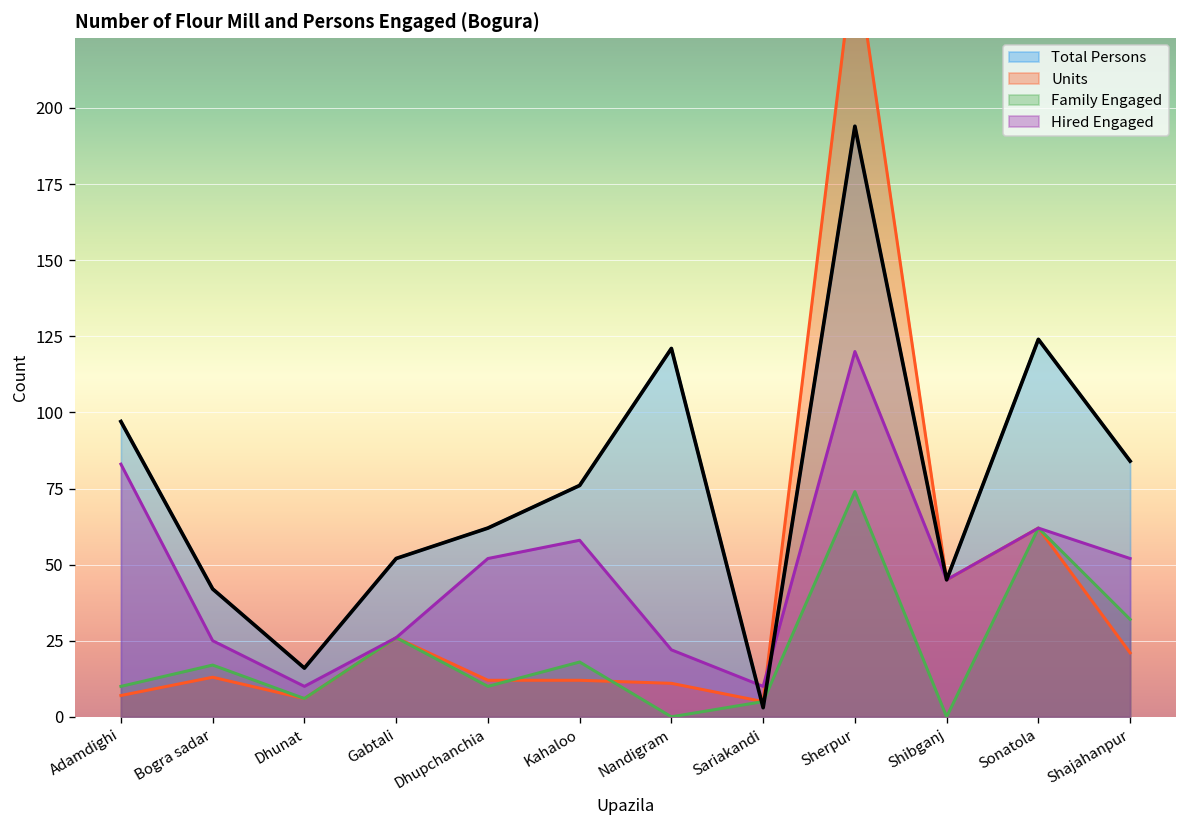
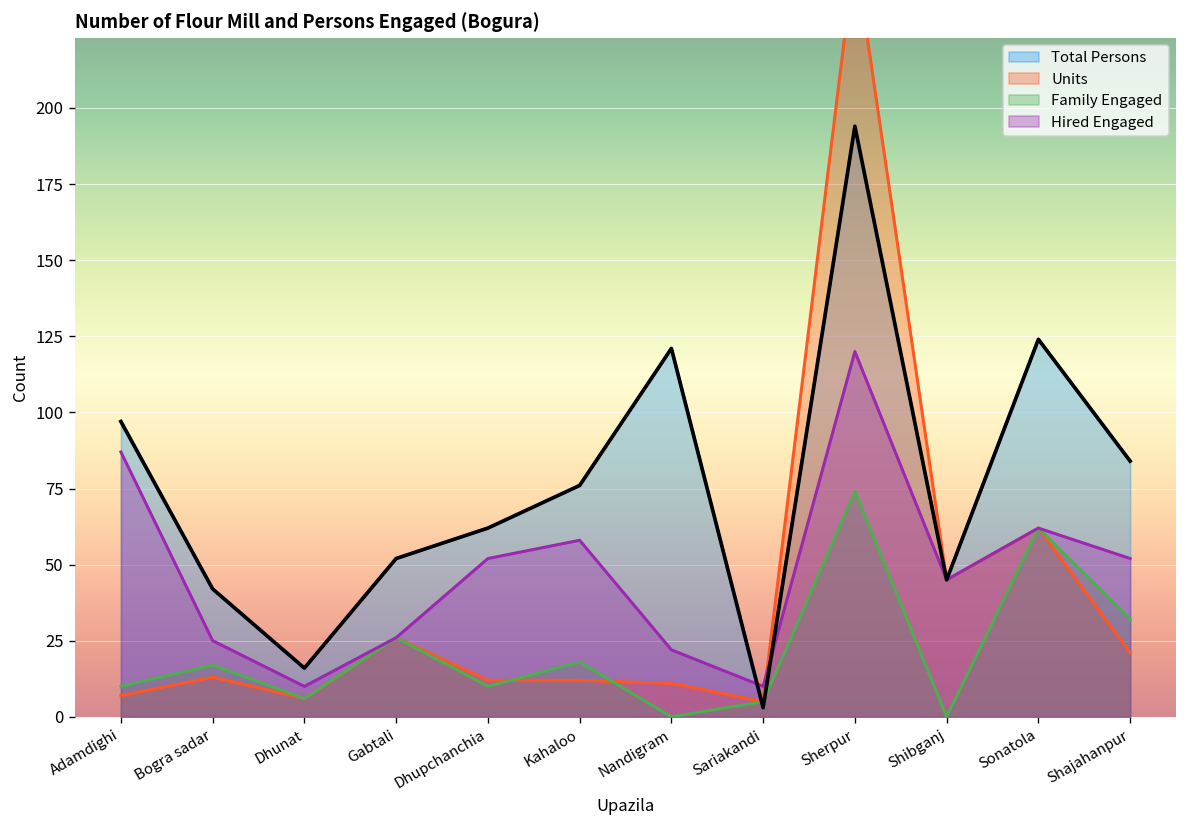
  {
    "Total Persons": {
      "Adamdighi": 97,
      "Bogra sadar": 42,
      "Dhunat": 16,
      "Gabtali": 52,
      "Dhupchanchia": 62,
      "Kahaloo": 76,
      "Nandigram": 121,
      "Sariakandi": 3,
      "Sherpur": 194,
      "Sonatola": 124,
      "Shajahanpur": 84
    },
    "Units": {
      "Adamdighi": 7,
      "Bogra sadar": 13,
      "Dhupchanchia": 12,
      "Kahaloo": 12,
      "Nandigram": 11,
      "Shajahanpur": 21
    },
    "Family Engaged": {
      "Adamdighi": 10,
      "Bogra sadar": 17,
      "Dhupchanchia": 10,
      "Kahaloo": 18,
      "Nandigram": 0,
      "Sherpur": 74,
      "Shibganj": 0,
      "Shajahanpur": 32
    },
    "Hired Engaged": {
-     "Adamdighi": 83,
+     "Adamdighi": 87,
      "Bogra sadar": 25,
      "Dhunat": 10,
      "Dhupchanchia": 52,
      "Kahaloo": 58,
      "Nandigram": 22,
      "Sariakandi": 10,
      "Sherpur": 120,
      "Shajahanpur": 52
    }
  }
